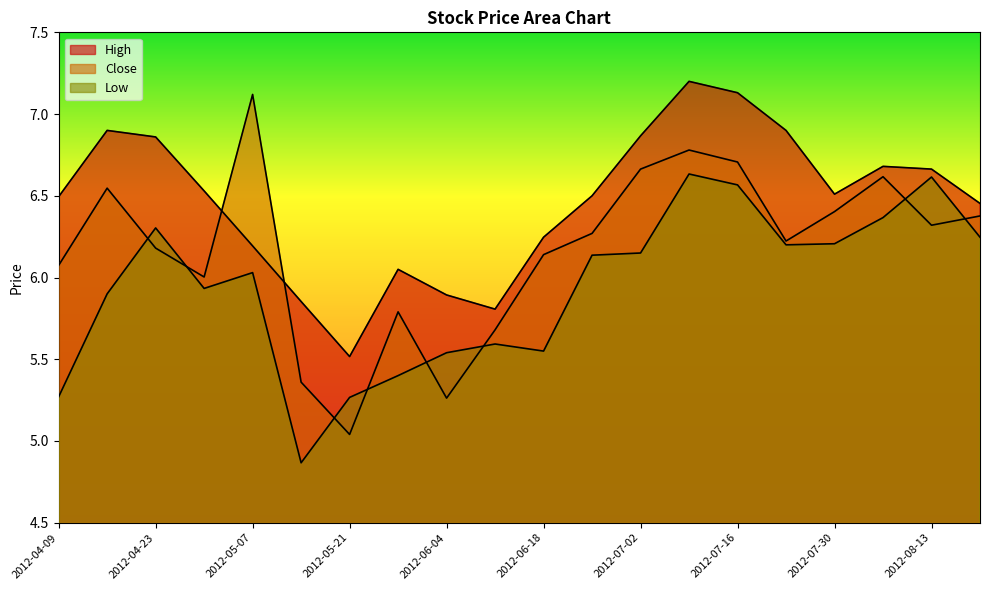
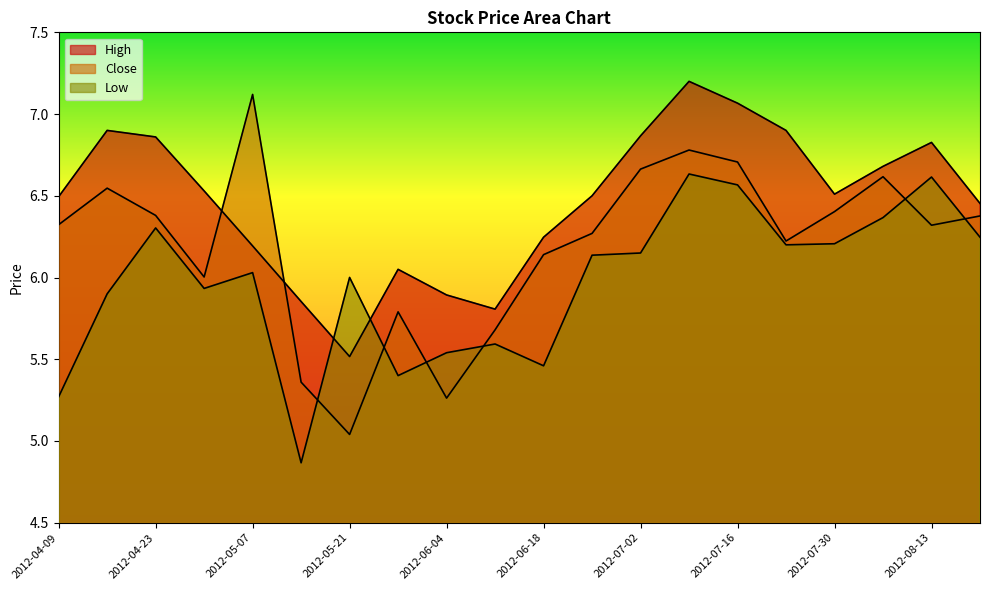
  {
    "High": {
      "2012-04-09": 6.49,
      "2012-04-23": 6.86,
      "2012-05-07": 6.19,
      "2012-05-21": 5.52,
      "2012-06-04": 5.89,
      "2012-06-18": 6.25,
      "2012-07-02": 6.87,
-     "2012-07-16": 7.13,
+     "2012-07-16": 7.07,
      "2012-07-30": 6.51,
-     "2012-08-13": 6.66
+     "2012-08-13": 6.83
    },
    "Close": {
-     "2012-04-09": 6.07,
-     "2012-04-23": 6.18,
+     "2012-04-09": 6.32,
+     "2012-04-23": 6.38,
      "2012-05-07": 7.12,
      "2012-05-21": 5.04,
      "2012-06-04": 5.26,
      "2012-06-18": 6.14,
      "2012-07-02": 6.66,
      "2012-07-16": 6.71,
      "2012-07-30": 6.40,
      "2012-08-13": 6.32
    },
    "Low": {
      "2012-04-09": 5.27,
      "2012-04-23": 6.30,
      "2012-05-07": 6.03,
-     "2012-05-21": 5.27,
+     "2012-05-21": 6.00,
      "2012-06-04": 5.54,
-     "2012-06-18": 5.55,
+     "2012-06-18": 5.46,
      "2012-07-02": 6.15,
      "2012-07-16": 6.57,
      "2012-07-30": 6.21,
      "2012-08-13": 6.61
    }
  }
